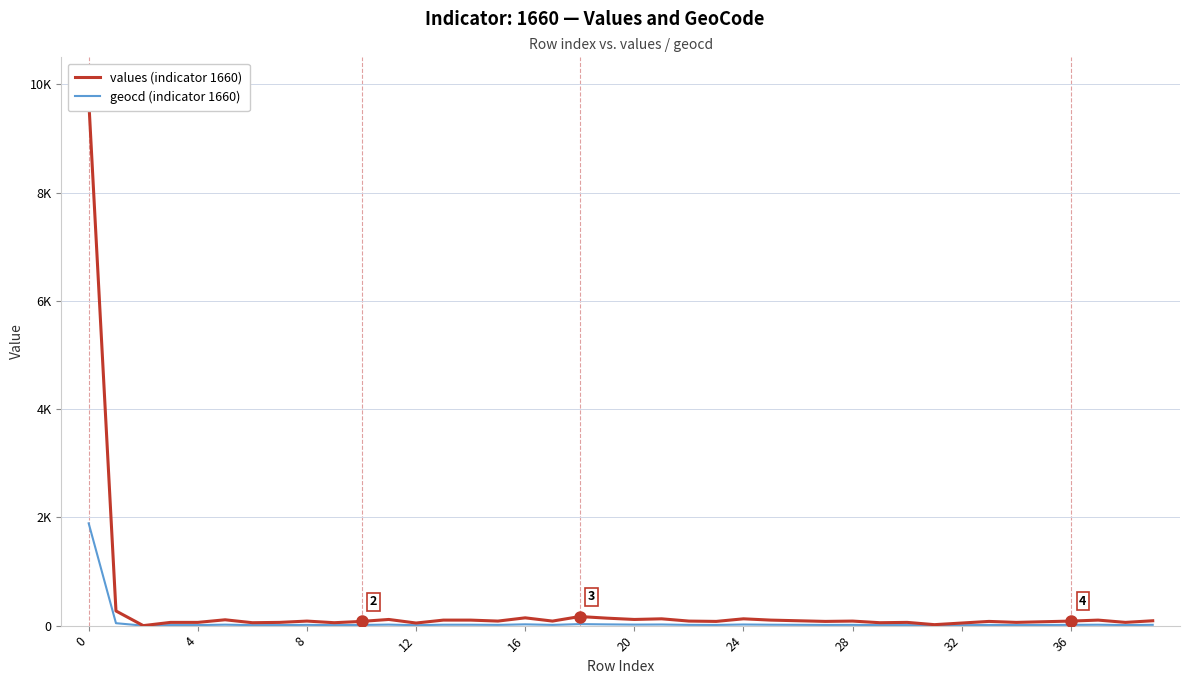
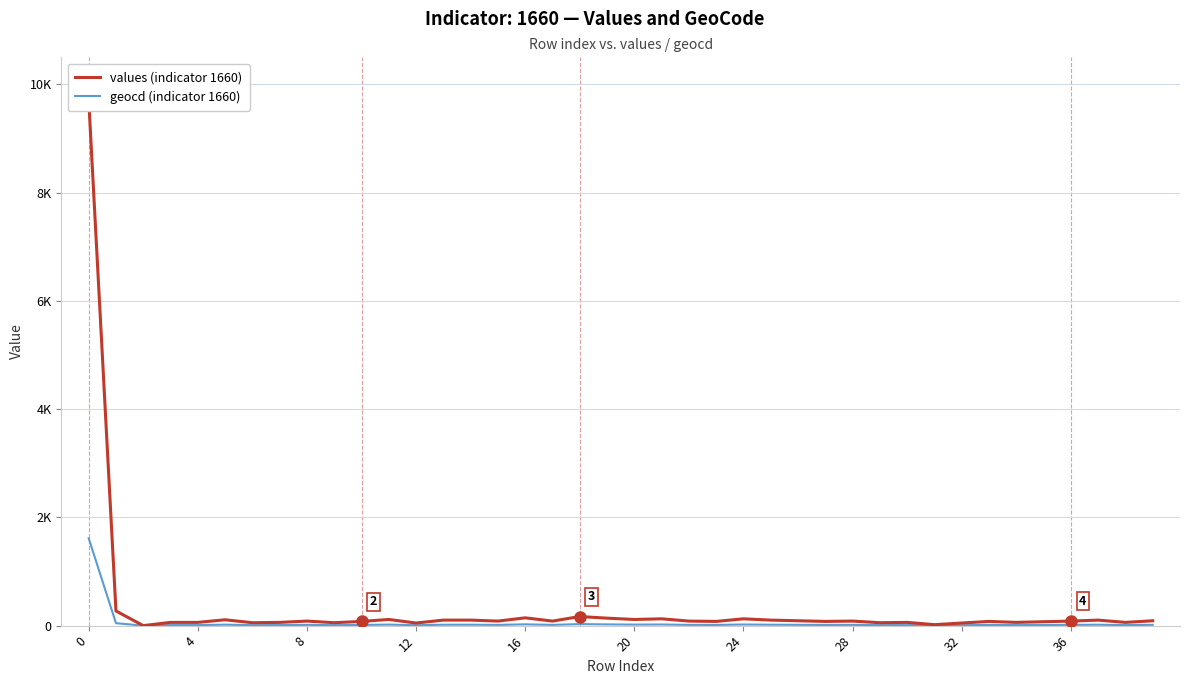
  {
    "geocd (indicator 1660)": {
-     "0": 1900,
+     "0": 1600,
      "4": 0,
      "8": 0,
      "16": 0,
      "20": 0,
      "24": 0,
      "28": 0,
      "36": 0
    }
  }
